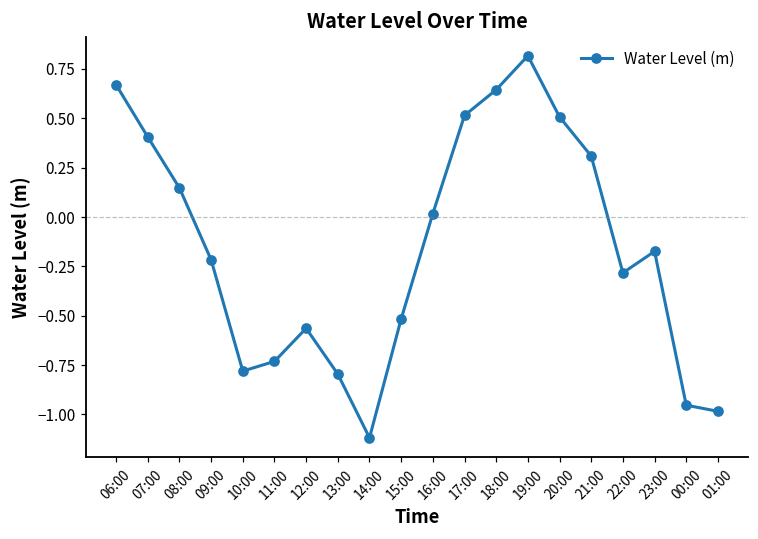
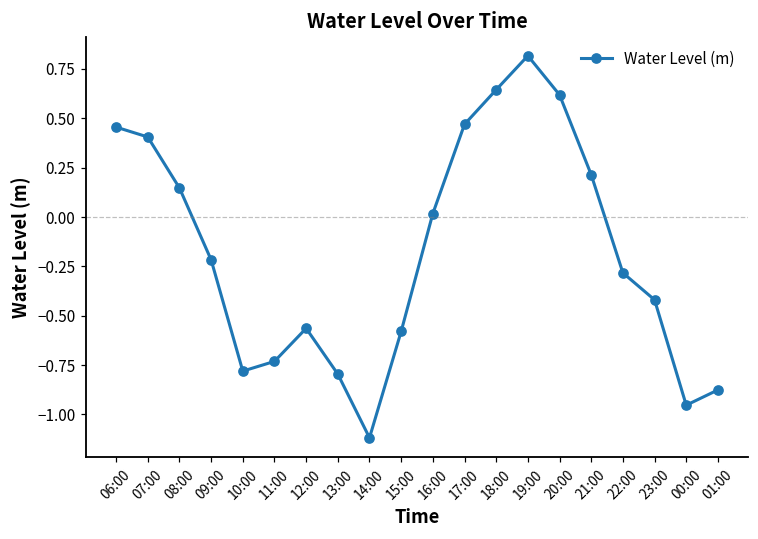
  {
-   "06:00": 0.67,
+   "06:00": 0.46,
    "07:00": 0.41,
    "08:00": 0.15,
    "09:00": -0.22,
    "10:00": -0.78,
    "11:00": -0.73,
    "12:00": -0.56,
    "13:00": -0.80,
    "14:00": -1.12,
-   "15:00": -0.52,
+   "15:00": -0.58,
    "16:00": 0.02,
-   "17:00": 0.51,
+   "17:00": 0.47,
    "18:00": 0.64,
    "19:00": 0.82,
-   "20:00": 0.51,
-   "21:00": 0.31,
+   "20:00": 0.62,
+   "21:00": 0.21,
    "22:00": -0.28,
-   "23:00": -0.17,
+   "23:00": -0.42,
    "00:00": -0.95,
-   "01:00": -0.98
+   "01:00": -0.88
  }
